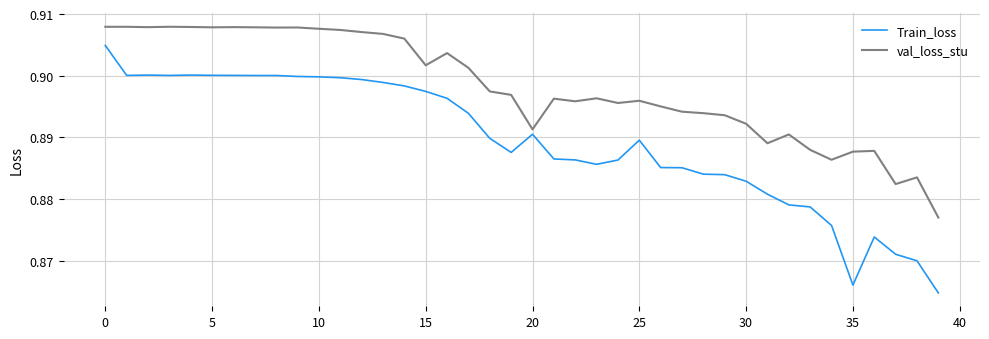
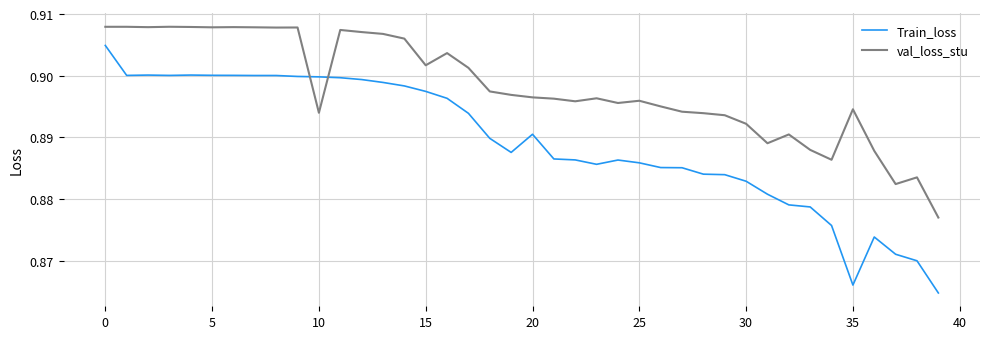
  {
    "Train_loss": {
      "0": 0.905,
      "5": 0.900,
      "10": 0.900,
      "15": 0.897,
      "20": 0.891,
-     "25": 0.890,
+     "25": 0.886,
      "30": 0.883,
      "35": 0.866
    },
    "val_loss_stu": {
      "0": 0.908,
      "5": 0.908,
-     "10": 0.908,
+     "10": 0.894,
      "15": 0.902,
-     "20": 0.891,
+     "20": 0.897,
      "25": 0.896,
      "30": 0.892,
-     "35": 0.888
+     "35": 0.895
    }
  }
